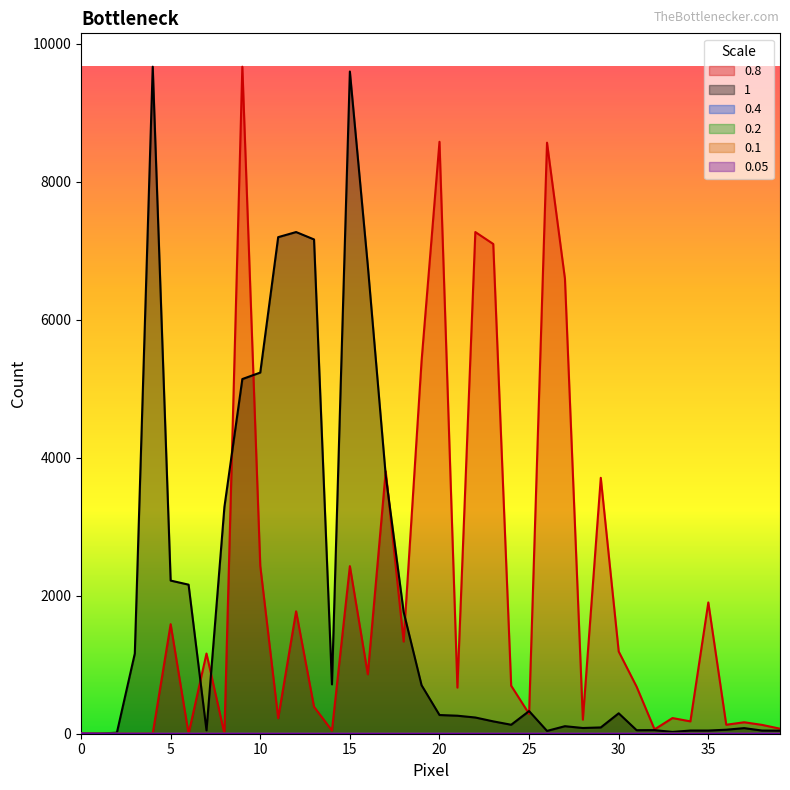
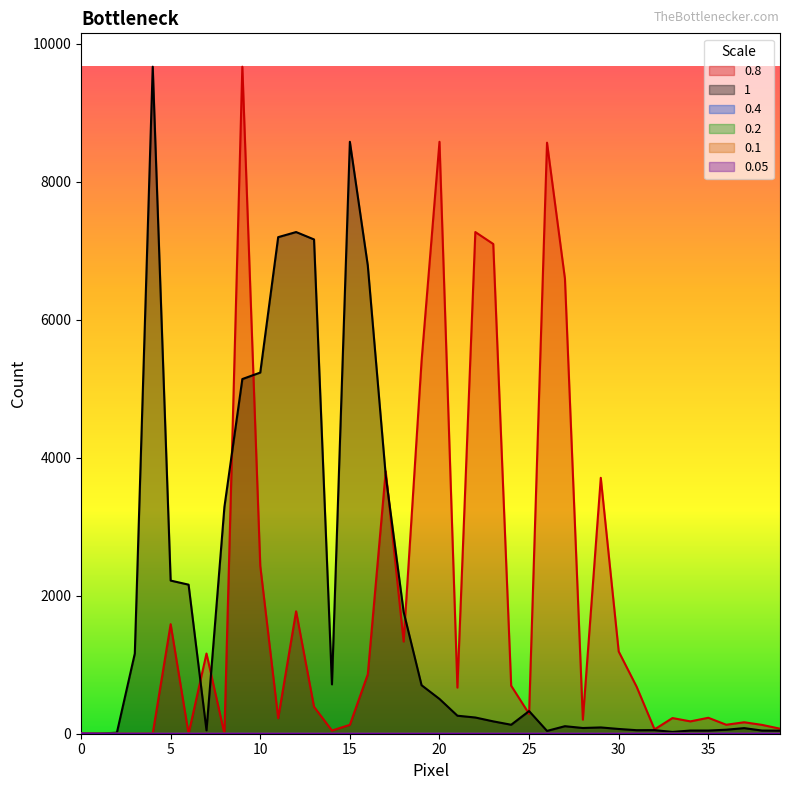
  {
    "0.8": {
      "5": 1600,
      "10": 2400,
-     "15": 2400,
+     "15": 100,
      "20": 8600,
      "25": 300,
      "30": 1200,
-     "35": 1900
+     "35": 200
    },
    "1": {
      "5": 2200,
      "10": 5200,
-     "15": 9600,
-     "20": 300,
+     "15": 8600,
+     "20": 500,
      "25": 300,
-     "30": 300,
+     "30": 100,
      "35": 0
    }
  }
